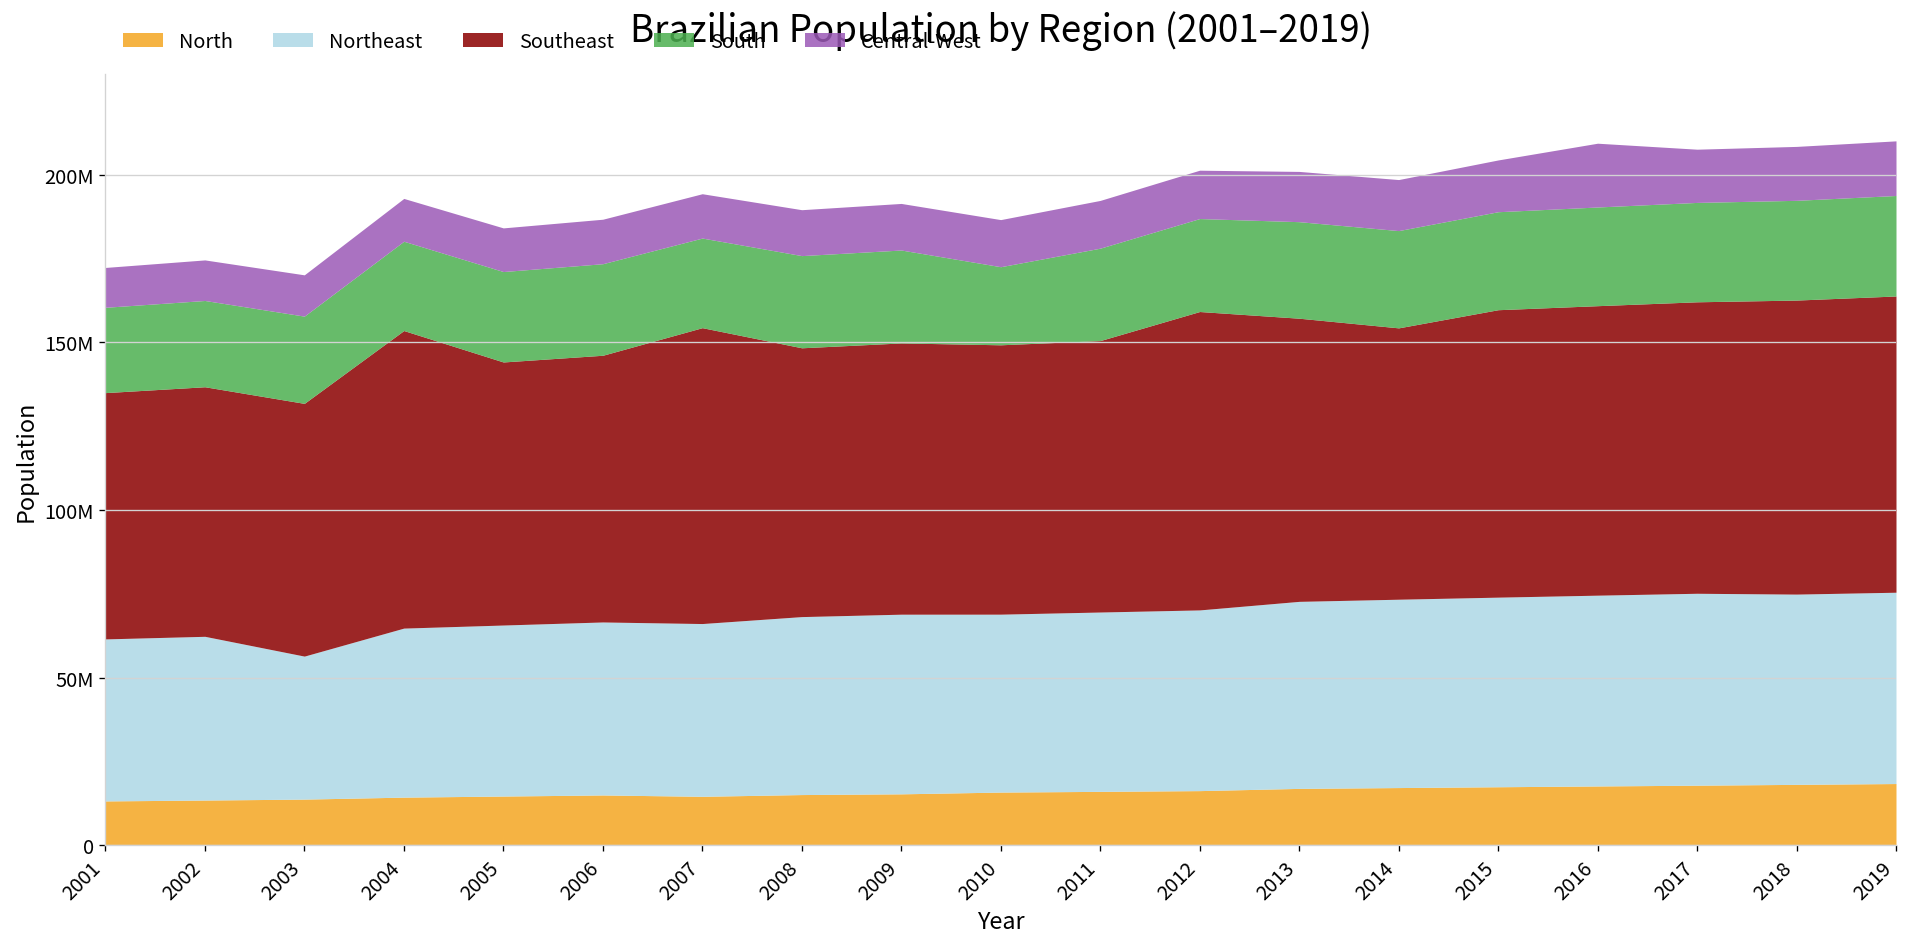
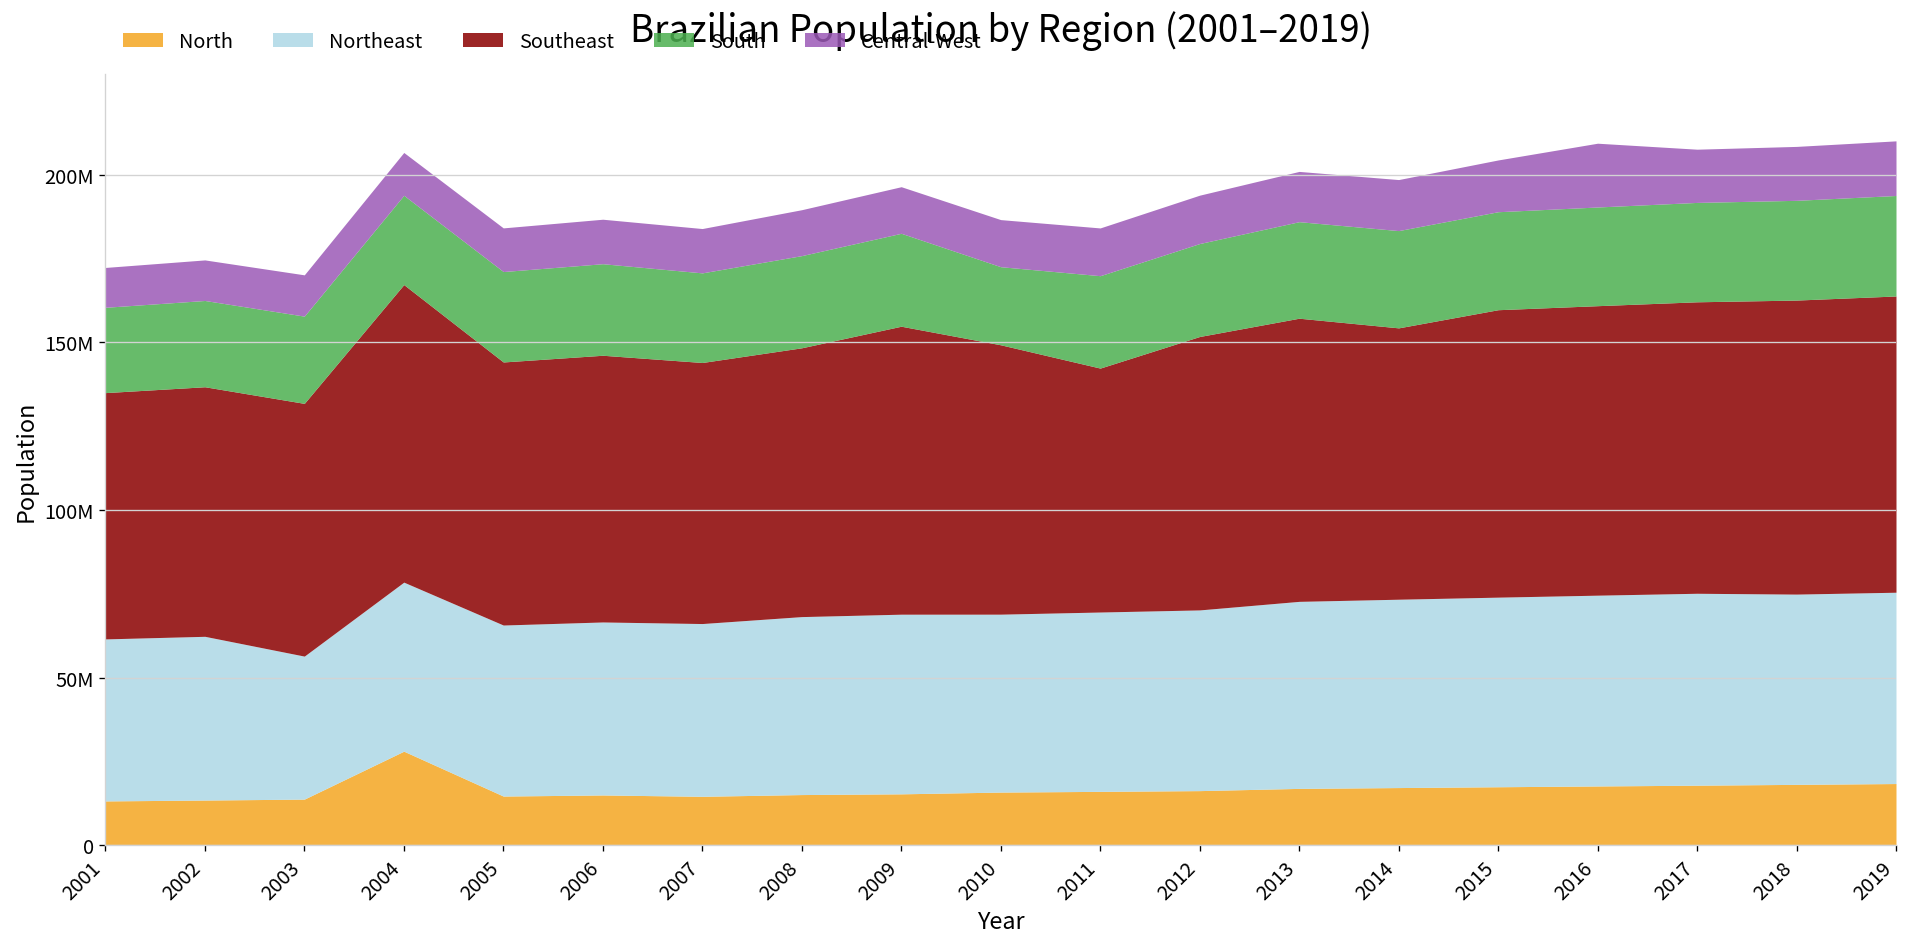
  {
    "North": {
      "2001": 13000000,
      "2002": 14000000,
      "2003": 14000000,
-     "2004": 14000000,
+     "2004": 28000000,
      "2005": 15000000,
      "2006": 15000000,
      "2007": 15000000,
      "2008": 15000000,
      "2009": 15000000,
      "2010": 16000000,
      "2011": 16000000,
      "2012": 16000000,
      "2013": 17000000,
      "2014": 17000000,
      "2015": 17000000,
      "2016": 18000000,
      "2017": 18000000,
      "2018": 18000000,
      "2019": 18000000
    },
    "Northeast": {
      "2001": 48000000,
      "2002": 49000000,
      "2003": 43000000,
      "2004": 50000000,
      "2005": 51000000,
      "2006": 52000000,
      "2007": 52000000,
      "2008": 53000000,
      "2009": 54000000,
      "2010": 53000000,
      "2011": 54000000,
      "2012": 54000000,
      "2013": 56000000,
      "2014": 56000000,
      "2015": 57000000,
      "2016": 57000000,
      "2017": 57000000,
      "2018": 57000000,
      "2019": 57000000
    },
    "Southeast": {
      "2001": 73000000,
      "2002": 74000000,
      "2003": 75000000,
      "2004": 89000000,
      "2005": 78000000,
      "2006": 80000000,
-     "2007": 88000000,
+     "2007": 78000000,
      "2008": 80000000,
-     "2009": 81000000,
+     "2009": 86000000,
      "2010": 80000000,
-     "2011": 81000000,
-     "2012": 89000000,
+     "2011": 73000000,
+     "2012": 82000000,
      "2013": 84000000,
      "2014": 81000000,
      "2015": 86000000,
      "2016": 86000000,
      "2017": 87000000,
      "2018": 88000000,
      "2019": 88000000
    },
    "South": {
      "2001": 25000000,
      "2002": 26000000,
      "2003": 26000000,
      "2004": 27000000,
      "2005": 27000000,
      "2006": 27000000,
      "2007": 27000000,
      "2008": 27000000,
      "2009": 28000000,
      "2010": 23000000,
      "2011": 28000000,
      "2012": 28000000,
      "2013": 29000000,
      "2014": 29000000,
      "2015": 29000000,
      "2016": 29000000,
      "2017": 30000000,
      "2018": 30000000,
      "2019": 30000000
    },
    "Central-West": {
      "2001": 12000000,
      "2002": 12000000,
      "2003": 12000000,
      "2004": 13000000,
      "2005": 13000000,
      "2006": 13000000,
      "2007": 13000000,
      "2008": 14000000,
      "2009": 14000000,
      "2010": 14000000,
      "2011": 14000000,
      "2012": 14000000,
      "2013": 15000000,
      "2014": 15000000,
      "2015": 15000000,
      "2016": 19000000,
      "2017": 16000000,
      "2018": 16000000,
      "2019": 16000000
    }
  }
